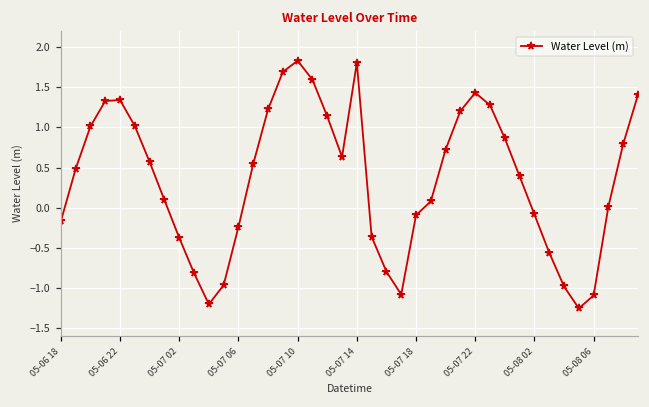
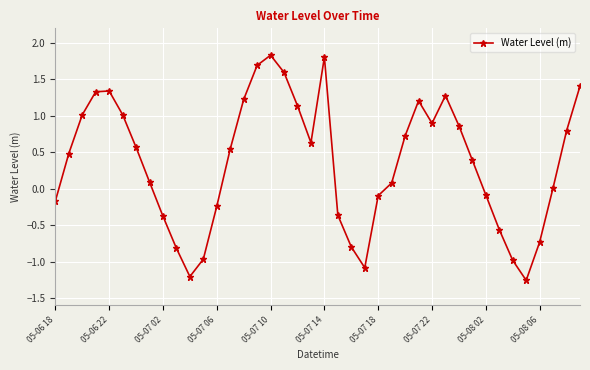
  {
    "05-06 18": -0.2,
    "05-06 22": 1.3,
    "05-07 02": -0.4,
    "05-07 06": -0.2,
    "05-07 10": 1.8,
    "05-07 14": 1.8,
    "05-07 18": -0.1,
-   "05-07 22": 1.4,
+   "05-07 22": 0.9,
    "05-08 02": -0.1,
-   "05-08 06": -1.1
+   "05-08 06": -0.7
  }
